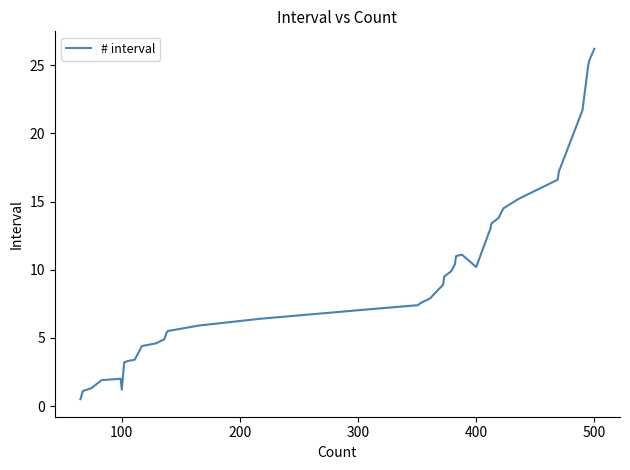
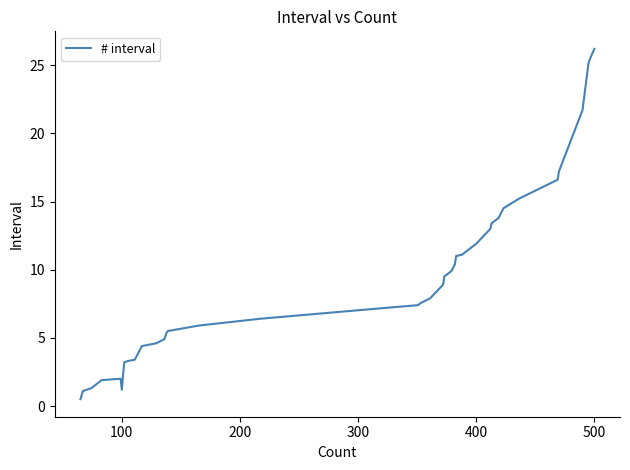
  {
    "100": 1.2,
-   "400": 10.2,
+   "400": 11.9,
    "500": 26.2
  }
